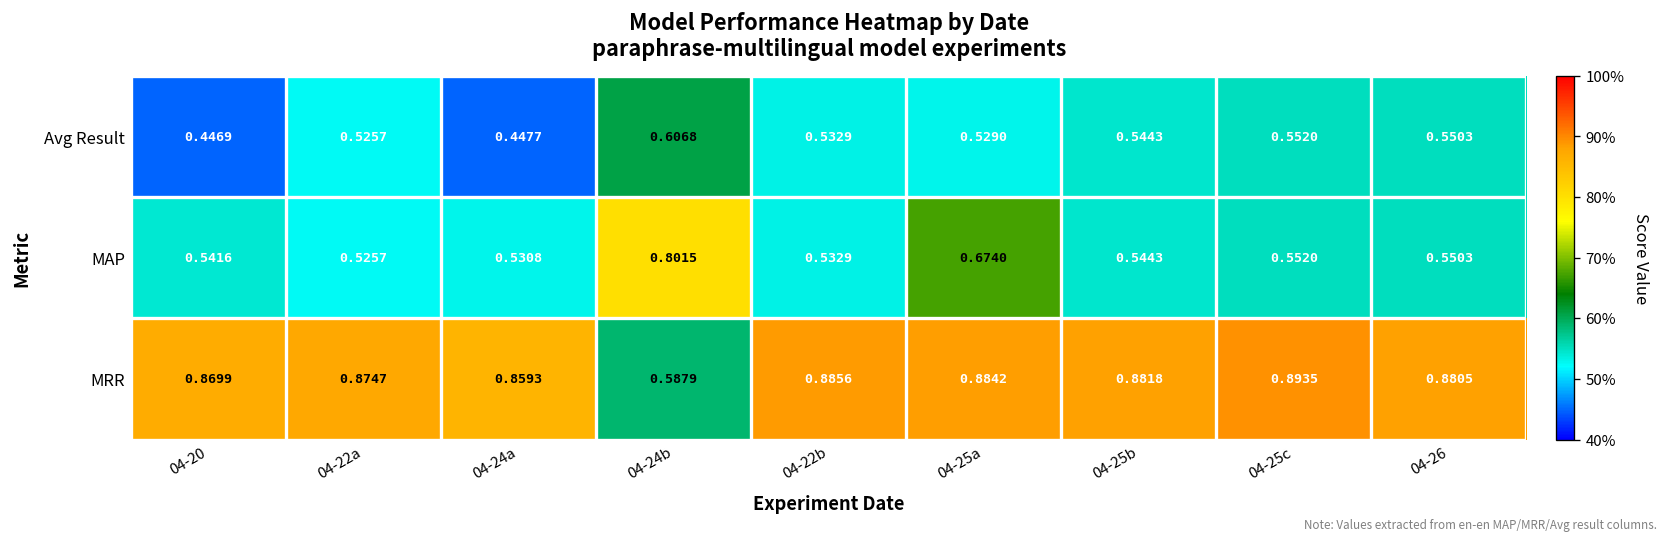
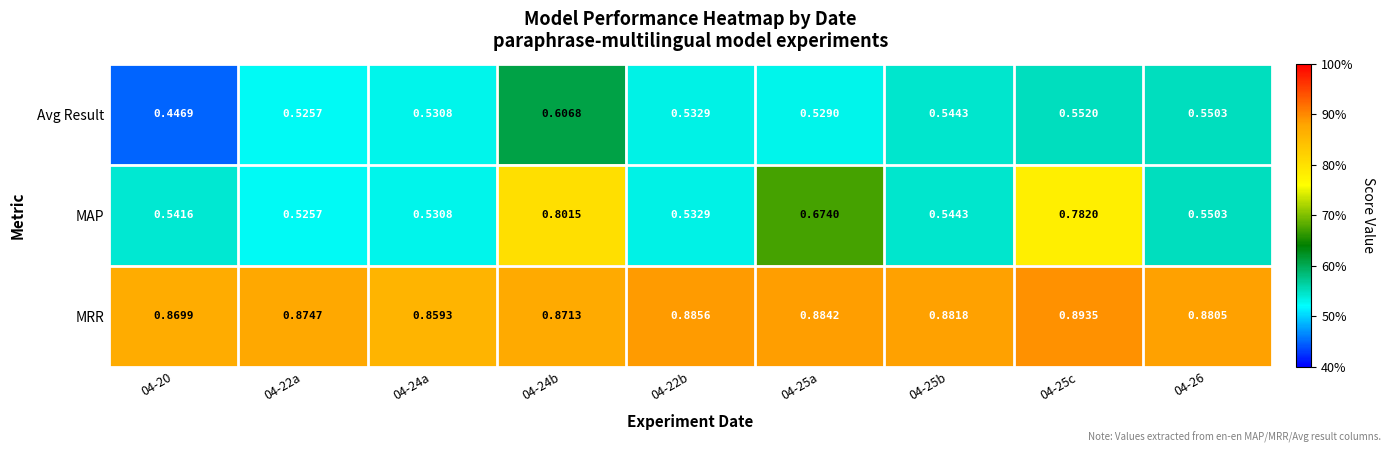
  {
    "Avg Result": {
      "04-20": 0.4469,
      "04-22a": 0.5257,
-     "04-24a": 0.4477,
+     "04-24a": 0.5308,
      "04-24b": 0.6068,
      "04-22b": 0.5329,
      "04-25a": 0.5290,
      "04-25b": 0.5443,
      "04-25c": 0.5520,
      "04-26": 0.5503
    },
    "MAP": {
      "04-20": 0.5416,
      "04-22a": 0.5257,
      "04-24a": 0.5308,
      "04-24b": 0.8015,
      "04-22b": 0.5329,
      "04-25a": 0.6740,
      "04-25b": 0.5443,
-     "04-25c": 0.5520,
+     "04-25c": 0.7820,
      "04-26": 0.5503
    },
    "MRR": {
      "04-20": 0.8699,
      "04-22a": 0.8747,
      "04-24a": 0.8593,
-     "04-24b": 0.5879,
+     "04-24b": 0.8713,
      "04-22b": 0.8856,
      "04-25a": 0.8842,
      "04-25b": 0.8818,
      "04-25c": 0.8935,
      "04-26": 0.8805
    }
  }
